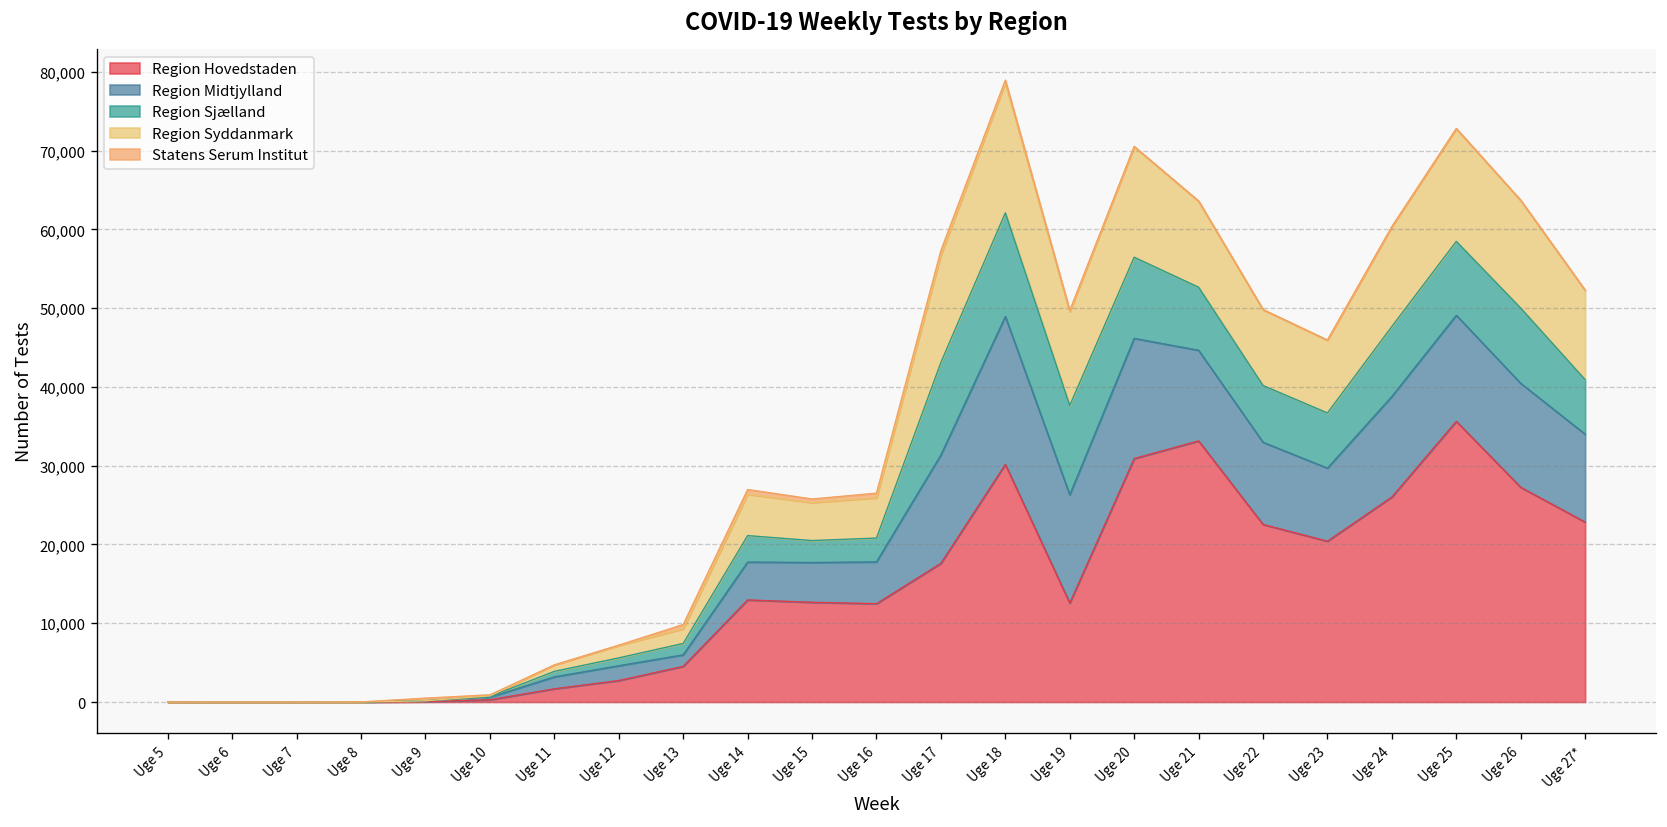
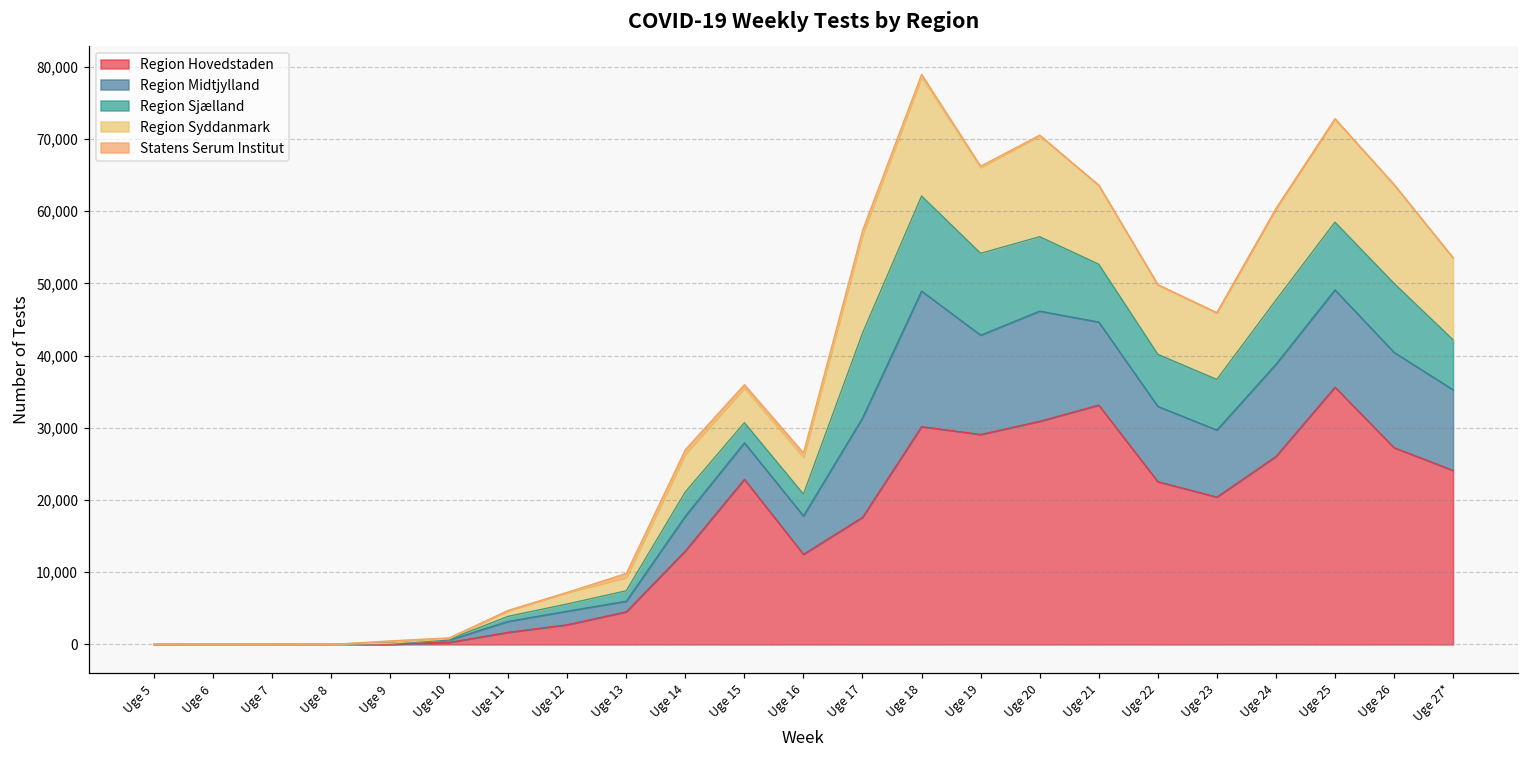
  {
    "Region Hovedstaden": {
      "Uge 11": "2,000",
      "Uge 12": "3,000",
      "Uge 13": "5,000",
      "Uge 14": "13,000",
-     "Uge 15": "13,000",
+     "Uge 15": "23,000",
      "Uge 16": "12,000",
      "Uge 17": "18,000",
      "Uge 18": "30,000",
-     "Uge 19": "13,000",
+     "Uge 19": "29,000",
      "Uge 20": "31,000",
      "Uge 21": "33,000",
      "Uge 22": "23,000",
      "Uge 23": "20,000",
      "Uge 24": "26,000",
      "Uge 25": "36,000",
      "Uge 26": "27,000",
-     "Uge 27*": "23,000"
+     "Uge 27*": "24,000"
    }
  }
